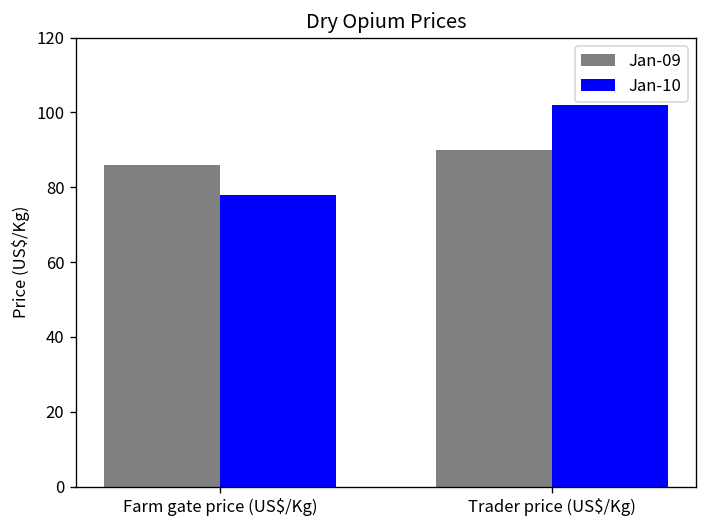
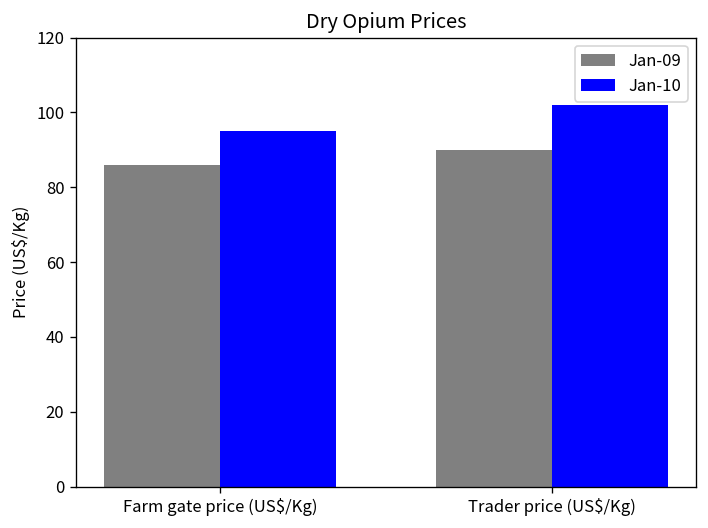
  {
    "Jan-09": {
      "Farm gate price (US$/Kg)": 86,
      "Trader price (US$/Kg)": 90
    },
    "Jan-10": {
-     "Farm gate price (US$/Kg)": 78,
+     "Farm gate price (US$/Kg)": 95,
      "Trader price (US$/Kg)": 102
    }
  }
